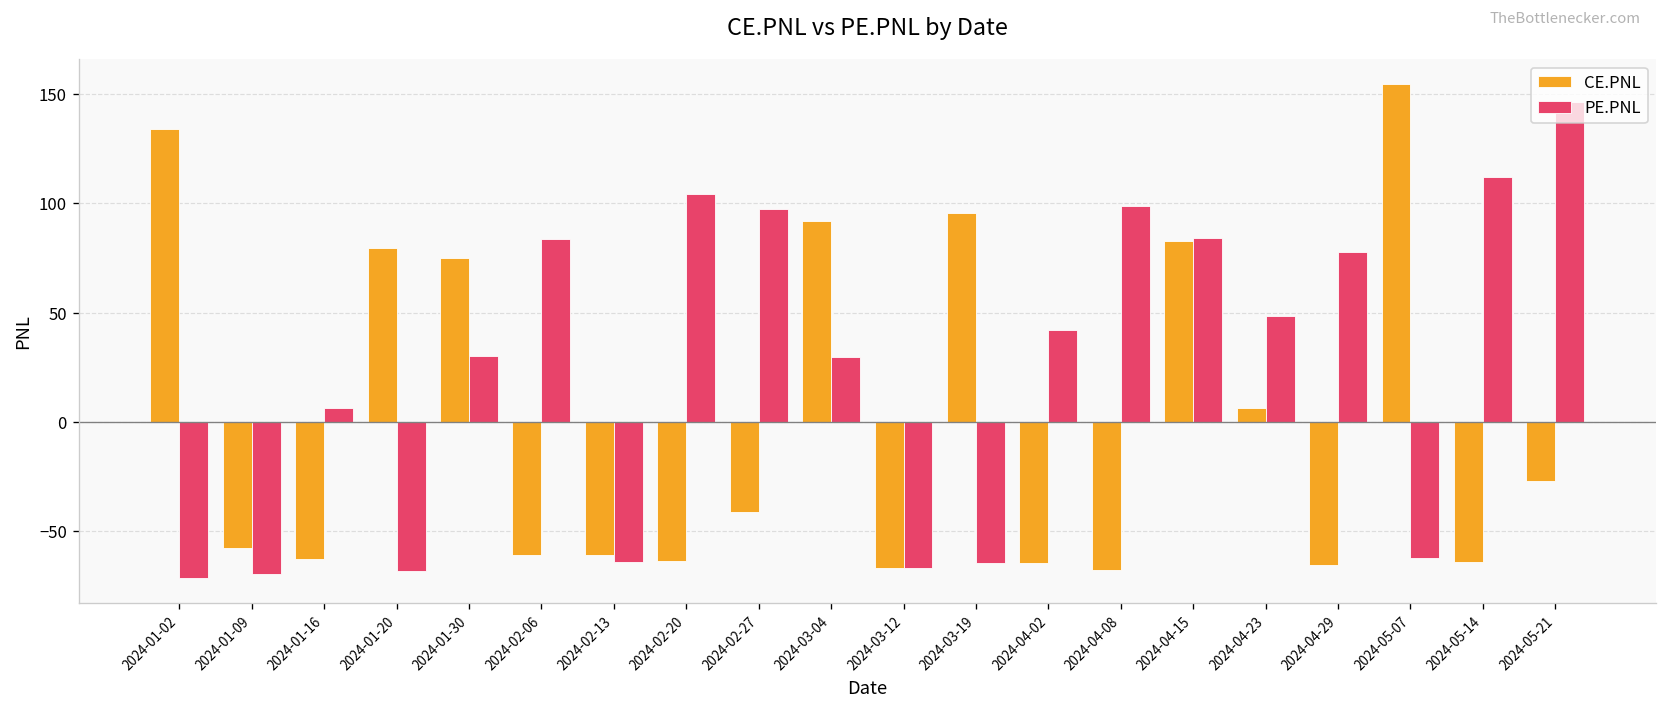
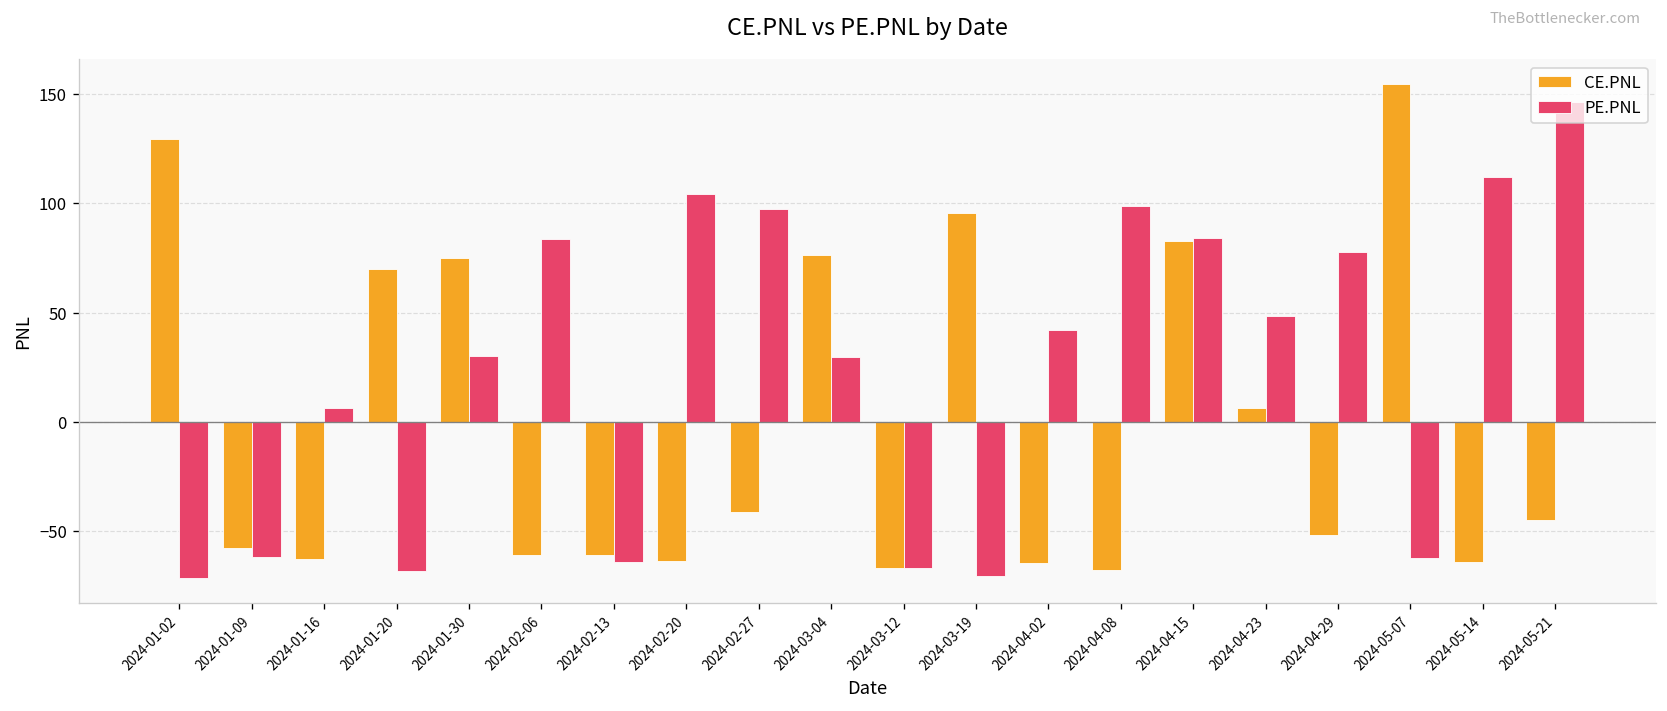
  {
    "CE.PNL": {
-     "2024-01-02": 134,
+     "2024-01-02": 129,
      "2024-01-09": -58,
      "2024-01-16": -63,
-     "2024-01-20": 80,
+     "2024-01-20": 70,
      "2024-01-30": 75,
      "2024-02-06": -61,
      "2024-02-13": -61,
      "2024-02-20": -63,
      "2024-02-27": -41,
-     "2024-03-04": 92,
+     "2024-03-04": 76,
      "2024-03-12": -67,
      "2024-03-19": 96,
      "2024-04-02": -65,
      "2024-04-08": -68,
      "2024-04-15": 83,
      "2024-04-23": 6,
-     "2024-04-29": -66,
+     "2024-04-29": -52,
      "2024-05-07": 155,
      "2024-05-14": -64,
-     "2024-05-21": -27
+     "2024-05-21": -45
    },
    "PE.PNL": {
      "2024-01-02": -72,
-     "2024-01-09": -70,
+     "2024-01-09": -62,
      "2024-01-16": 6,
      "2024-01-20": -68,
      "2024-01-30": 30,
      "2024-02-06": 84,
      "2024-02-13": -64,
      "2024-02-20": 104,
      "2024-02-27": 98,
      "2024-03-04": 30,
      "2024-03-12": -67,
-     "2024-03-19": -65,
+     "2024-03-19": -71,
      "2024-04-02": 42,
      "2024-04-08": 99,
      "2024-04-15": 84,
      "2024-04-23": 49,
      "2024-04-29": 78,
      "2024-05-07": -62,
      "2024-05-14": 112
    }
  }
